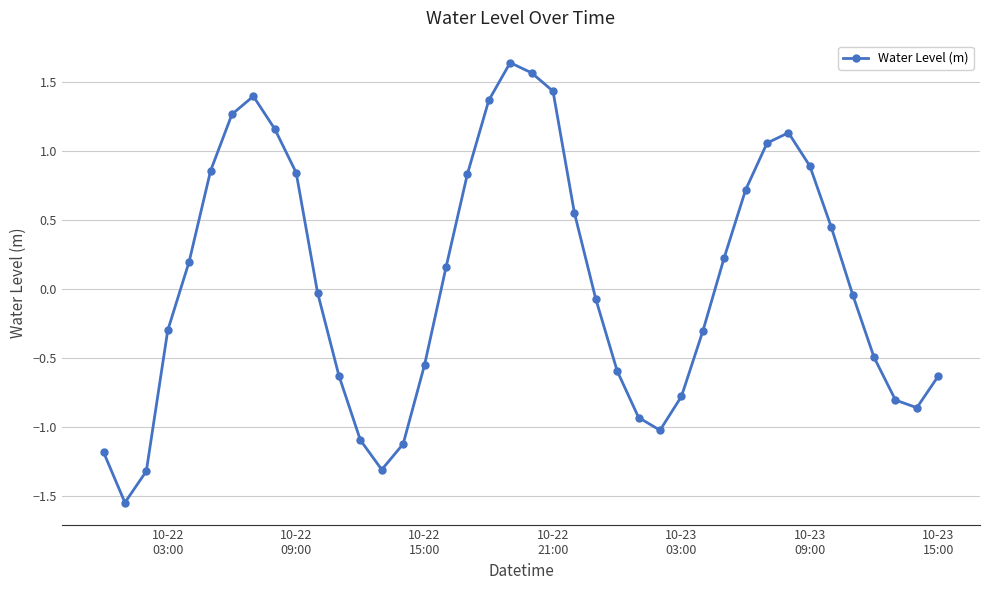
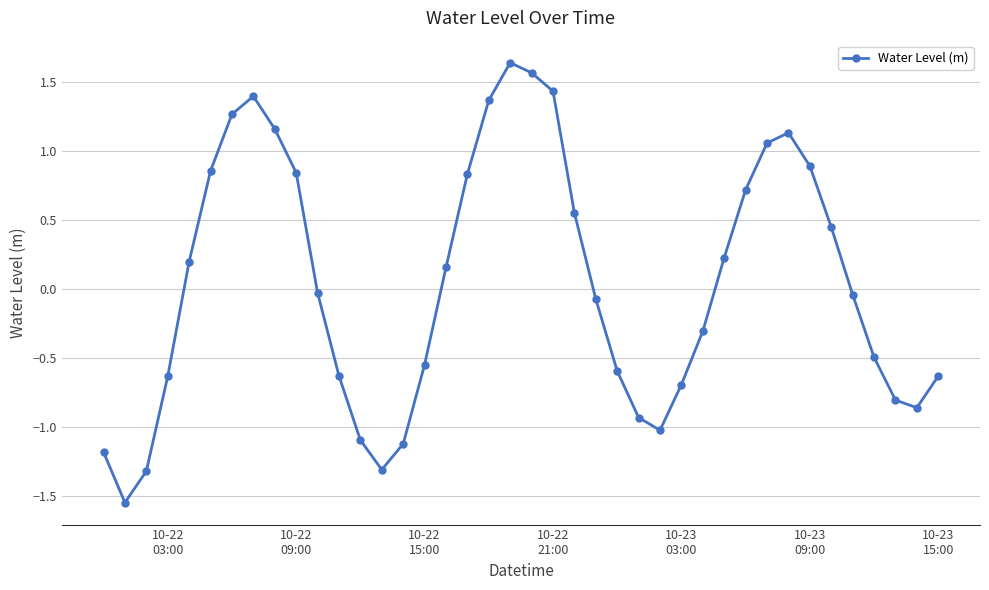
  {
-   "10-22 03:00": -0.30,
+   "10-22 03:00": -0.63,
    "10-22 09:00": 0.85,
    "10-22 15:00": -0.55,
    "10-22 21:00": 1.44,
-   "10-23 03:00": -0.78,
+   "10-23 03:00": -0.69,
    "10-23 09:00": 0.89,
    "10-23 15:00": -0.63
  }
